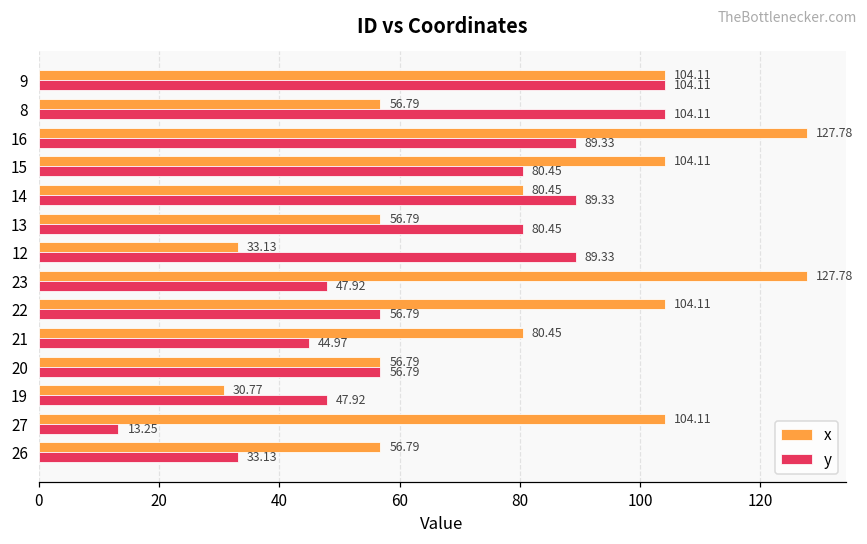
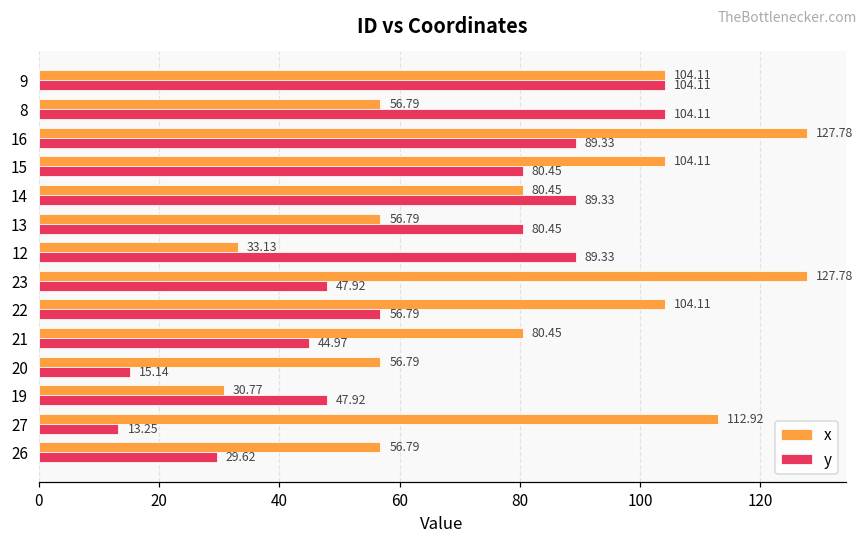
  {
    "x": {
      "9": 104.11,
      "8": 56.79,
      "16": 127.78,
      "15": 104.11,
      "14": 80.45,
      "13": 56.79,
      "12": 33.13,
      "23": 127.78,
      "22": 104.11,
      "21": 80.45,
      "20": 56.79,
      "19": 30.77,
-     "27": 104.11,
+     "27": 112.92,
      "26": 56.79
    },
    "y": {
      "9": 104.11,
      "8": 104.11,
      "16": 89.33,
      "15": 80.45,
      "14": 89.33,
      "13": 80.45,
      "12": 89.33,
      "23": 47.92,
      "22": 56.79,
      "21": 44.97,
-     "20": 56.79,
+     "20": 15.14,
      "19": 47.92,
      "27": 13.25,
-     "26": 33.13
+     "26": 29.62
    }
  }
